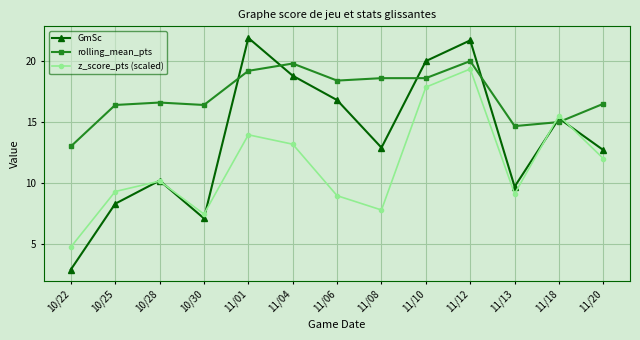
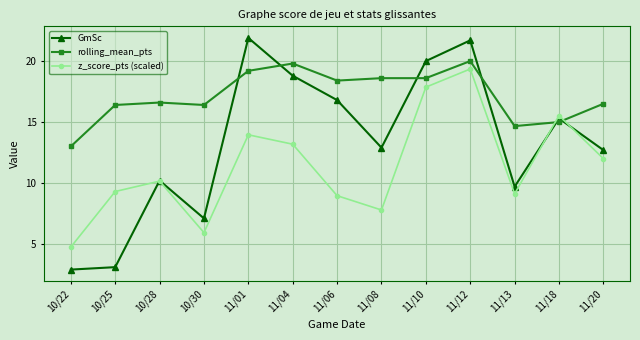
  {
    "GmSc": {
      "10/22": 2.9,
-     "10/25": 8.3,
+     "10/25": 3.1,
      "10/30": 7.1,
      "11/01": 21.9,
      "11/04": 18.8,
      "11/06": 16.8,
      "11/08": 12.9,
      "11/10": 20.0,
      "11/12": 21.7,
      "11/13": 9.7,
      "11/18": 15.3,
      "11/20": 12.7
    },
    "rolling_mean_pts": {
      "10/22": 13.0,
      "10/25": 16.4,
      "10/28": 16.6,
      "10/30": 16.4,
      "11/01": 19.2,
      "11/04": 19.8,
      "11/06": 18.4,
      "11/08": 18.6,
      "11/10": 18.6,
      "11/12": 20.0,
      "11/13": 14.7,
      "11/18": 15.0,
      "11/20": 16.5
    },
    "z_score_pts (scaled)": {
      "10/22": 4.7,
      "10/25": 9.3,
-     "10/30": 7.5,
+     "10/30": 5.9,
      "11/01": 14.0,
      "11/04": 13.2,
      "11/06": 9.0,
      "11/08": 7.8,
      "11/10": 17.9,
      "11/12": 19.4,
      "11/13": 9.1,
      "11/18": 15.5,
      "11/20": 12.0
    }
  }
